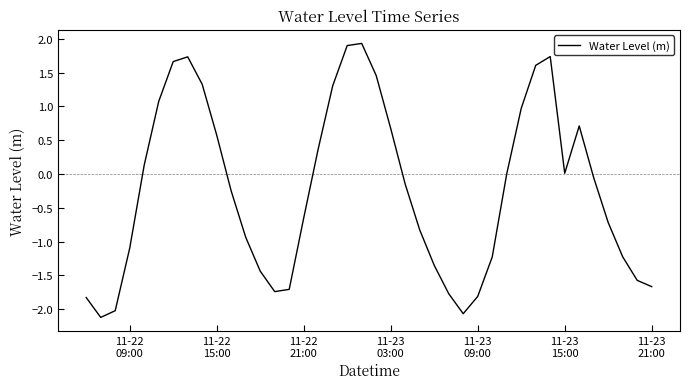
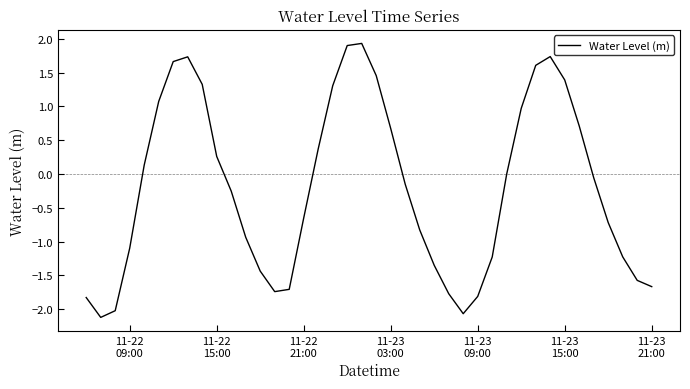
  {
    "11-22 09:00": -1.1,
-   "11-22 15:00": 0.6,
+   "11-22 15:00": 0.3,
    "11-22 21:00": -0.7,
    "11-23 03:00": 0.7,
    "11-23 09:00": -1.8,
-   "11-23 15:00": 0.0,
+   "11-23 15:00": 1.4,
    "11-23 21:00": -1.7
  }
